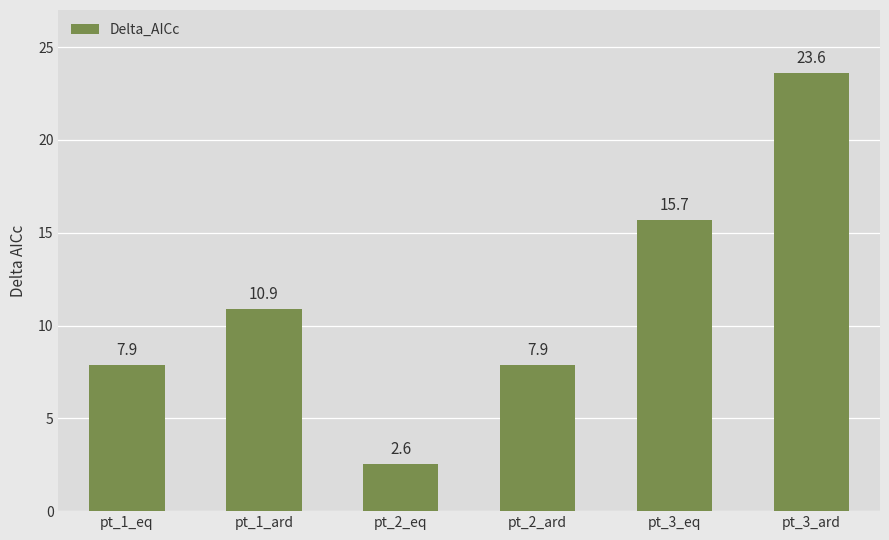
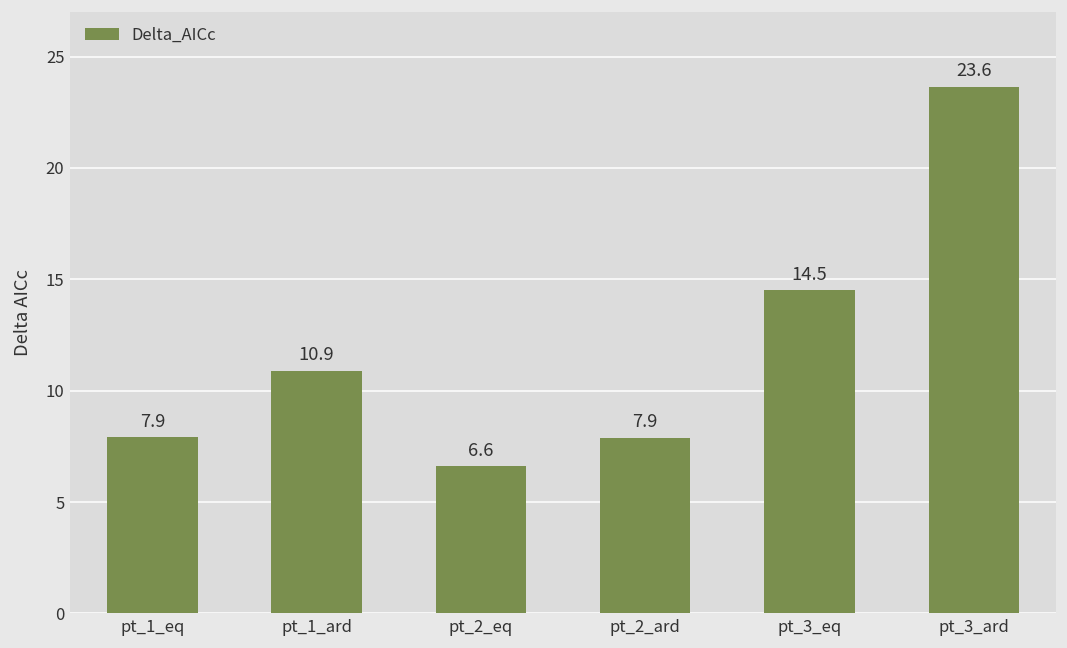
  {
    "pt_1_eq": 7.9,
    "pt_1_ard": 10.9,
-   "pt_2_eq": 2.6,
+   "pt_2_eq": 6.6,
    "pt_2_ard": 7.9,
-   "pt_3_eq": 15.7,
+   "pt_3_eq": 14.5,
    "pt_3_ard": 23.6
  }
